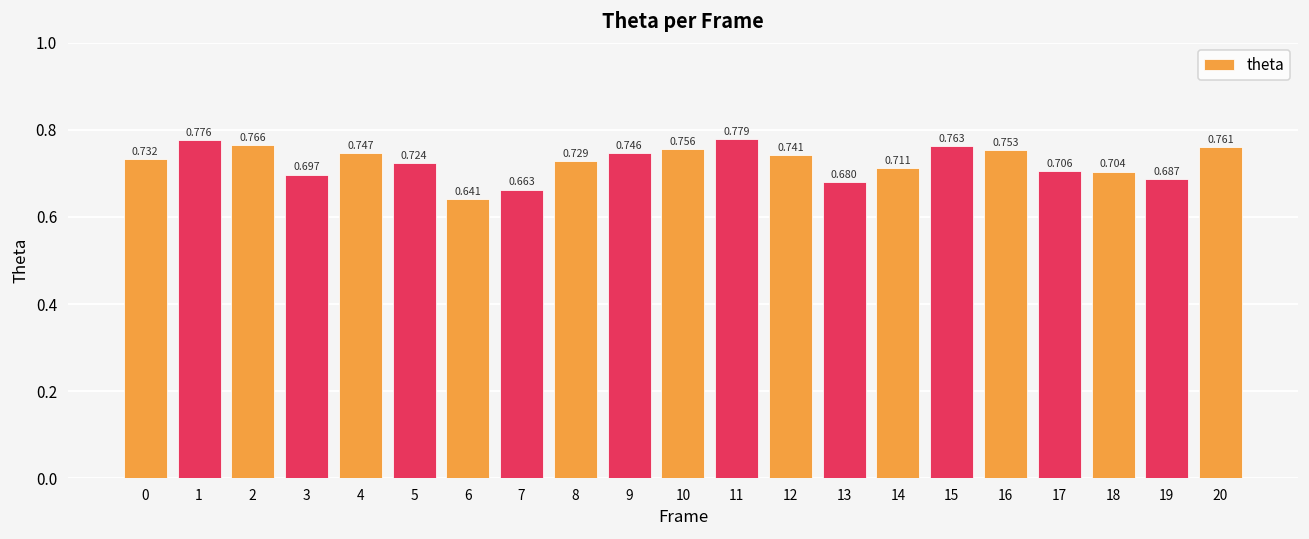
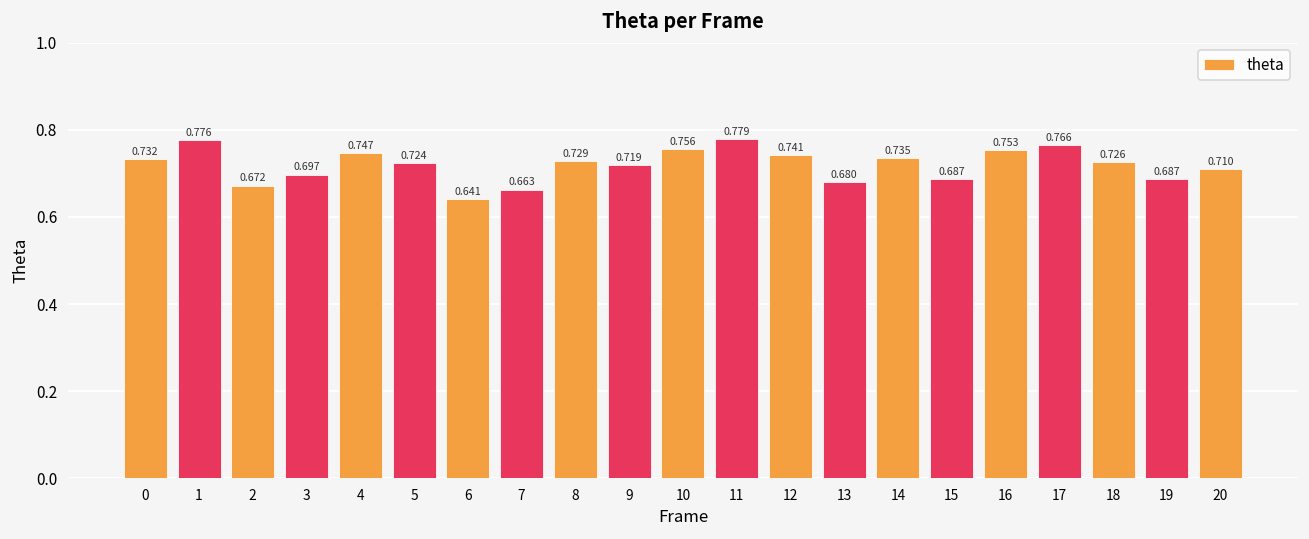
  {
    "0": 0.732,
    "1": 0.776,
-   "2": 0.766,
+   "2": 0.672,
    "3": 0.697,
    "4": 0.747,
    "5": 0.724,
    "6": 0.641,
    "7": 0.663,
    "8": 0.729,
-   "9": 0.746,
+   "9": 0.719,
    "10": 0.756,
    "11": 0.779,
    "12": 0.741,
    "13": 0.680,
-   "14": 0.711,
-   "15": 0.763,
+   "14": 0.735,
+   "15": 0.687,
    "16": 0.753,
-   "17": 0.706,
-   "18": 0.704,
+   "17": 0.766,
+   "18": 0.726,
    "19": 0.687,
-   "20": 0.761
+   "20": 0.710
  }
